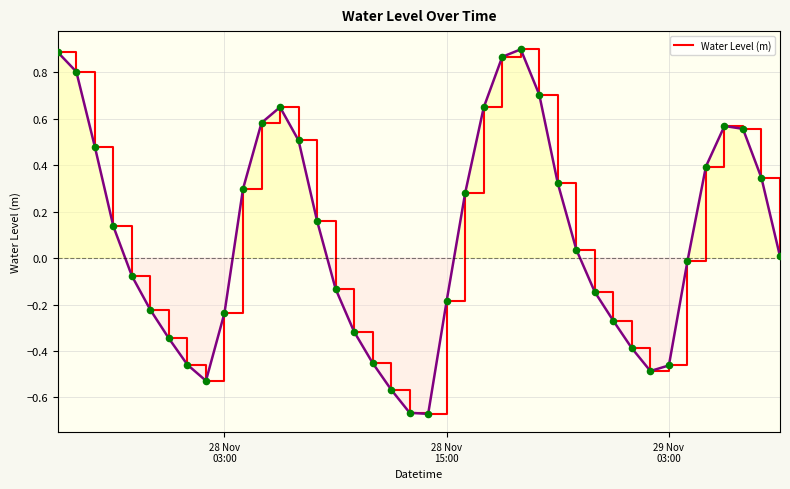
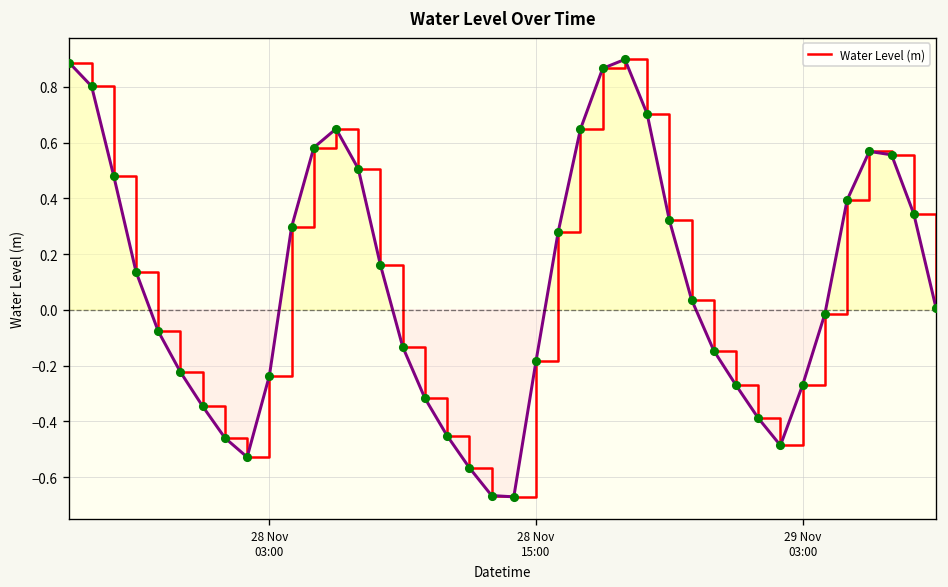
  {
    "28 Nov 03:00": -0.24,
    "28 Nov 15:00": -0.18,
-   "29 Nov 03:00": -0.46
+   "29 Nov 03:00": -0.27
  }
